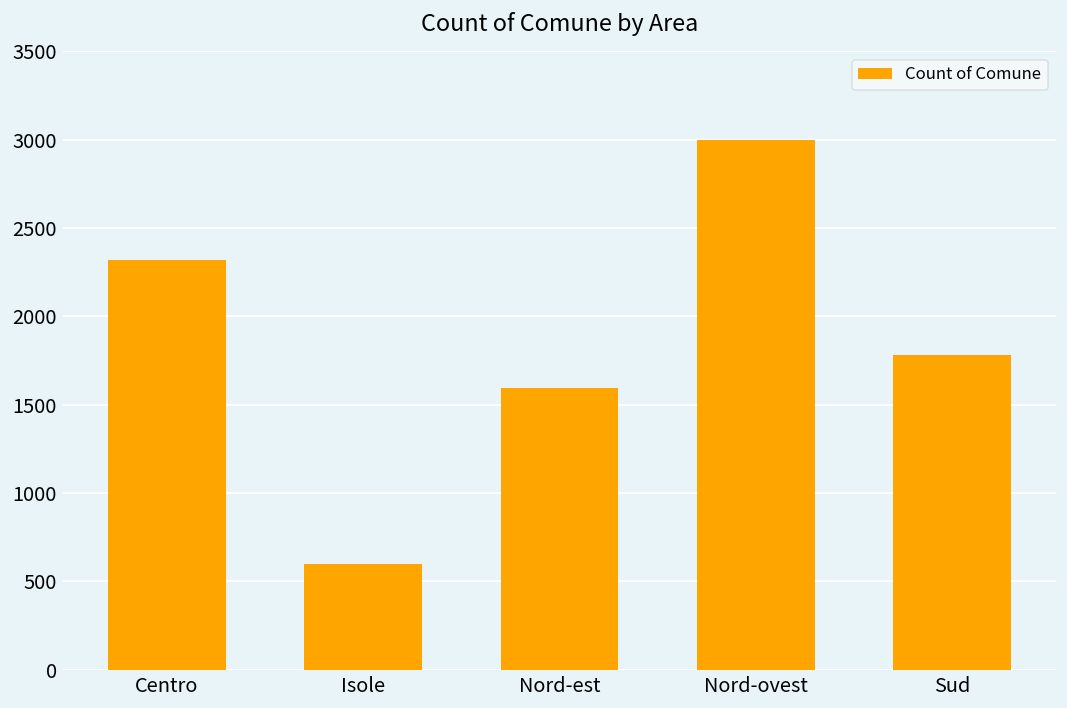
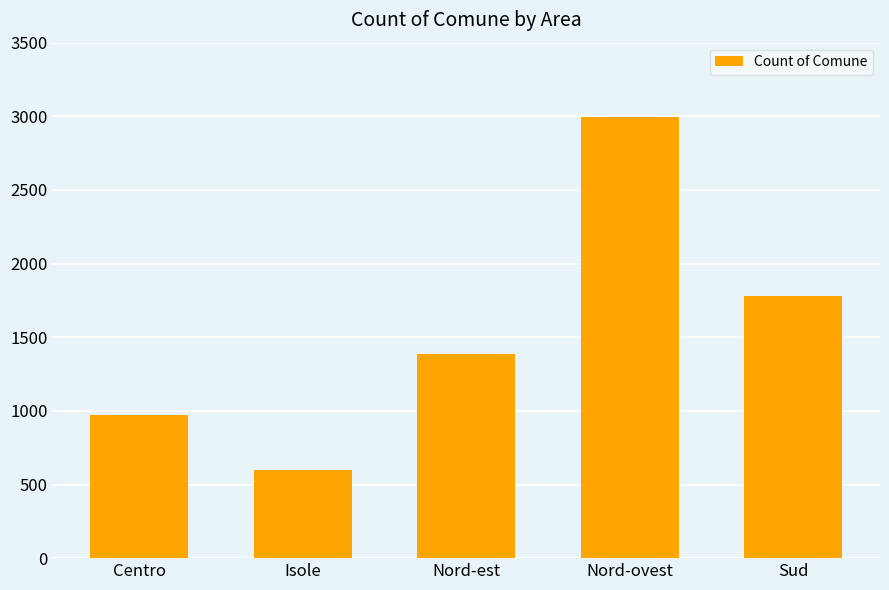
  {
-   "Centro": 2320,
+   "Centro": 970,
    "Isole": 600,
-   "Nord-est": 1600,
+   "Nord-est": 1390,
    "Nord-ovest": 3000,
    "Sud": 1780
  }
